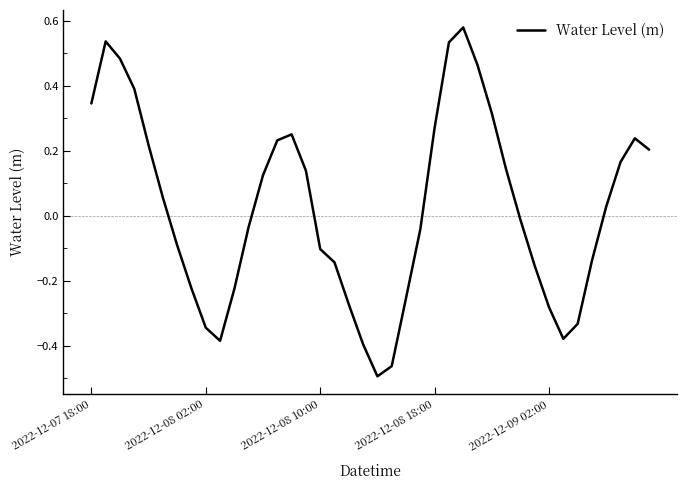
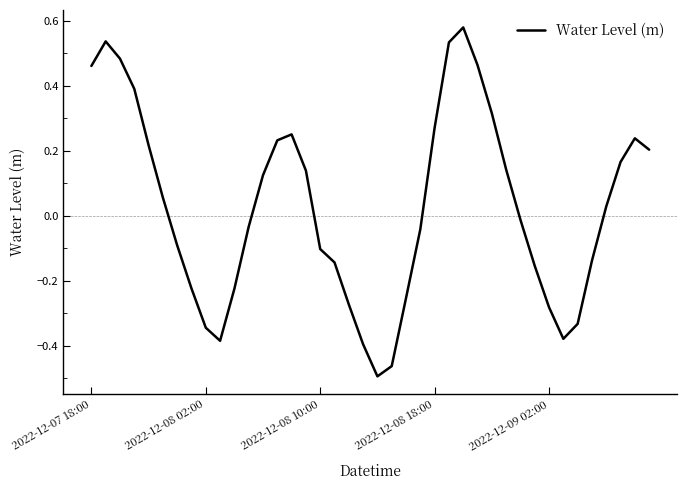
  {
-   "2022-12-07 18:00": 0.35,
+   "2022-12-07 18:00": 0.46,
    "2022-12-08 02:00": -0.34,
    "2022-12-08 10:00": -0.10,
    "2022-12-08 18:00": 0.27,
    "2022-12-09 02:00": -0.28
  }
